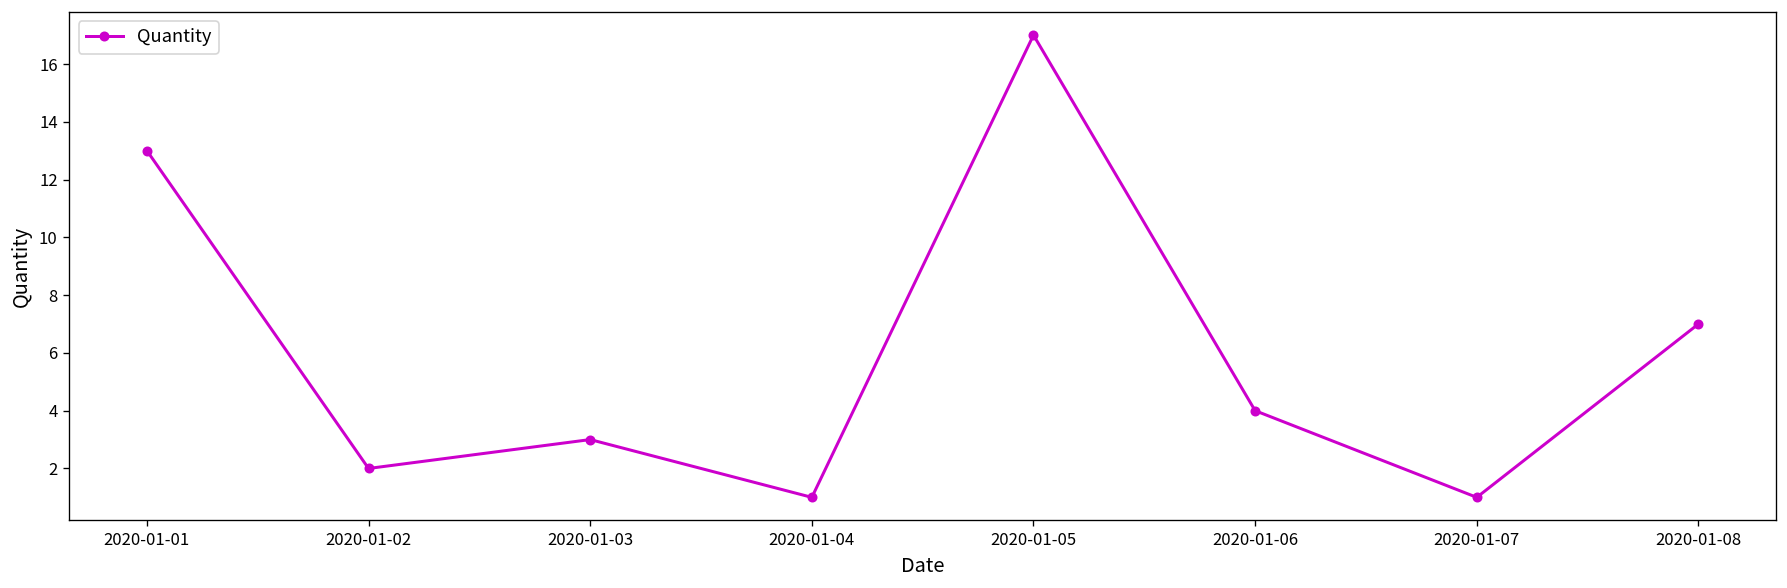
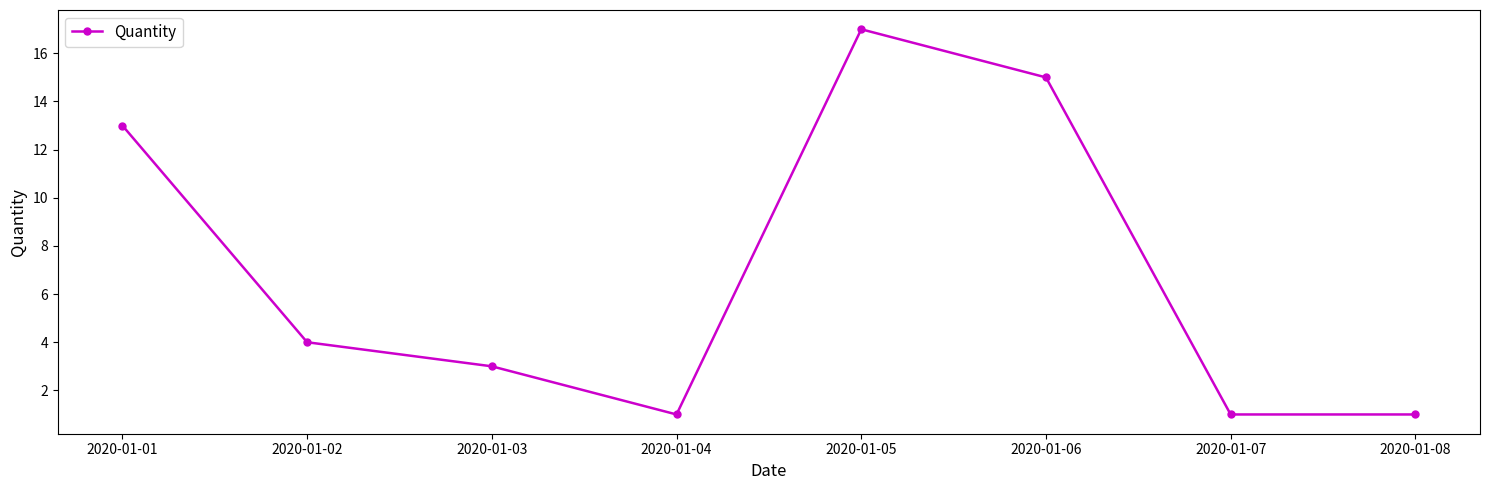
  {
    "2020-01-01": 13,
-   "2020-01-02": 2,
+   "2020-01-02": 4,
    "2020-01-03": 3,
    "2020-01-04": 1,
    "2020-01-05": 17,
-   "2020-01-06": 4,
+   "2020-01-06": 15,
    "2020-01-07": 1,
-   "2020-01-08": 7
+   "2020-01-08": 1
  }
